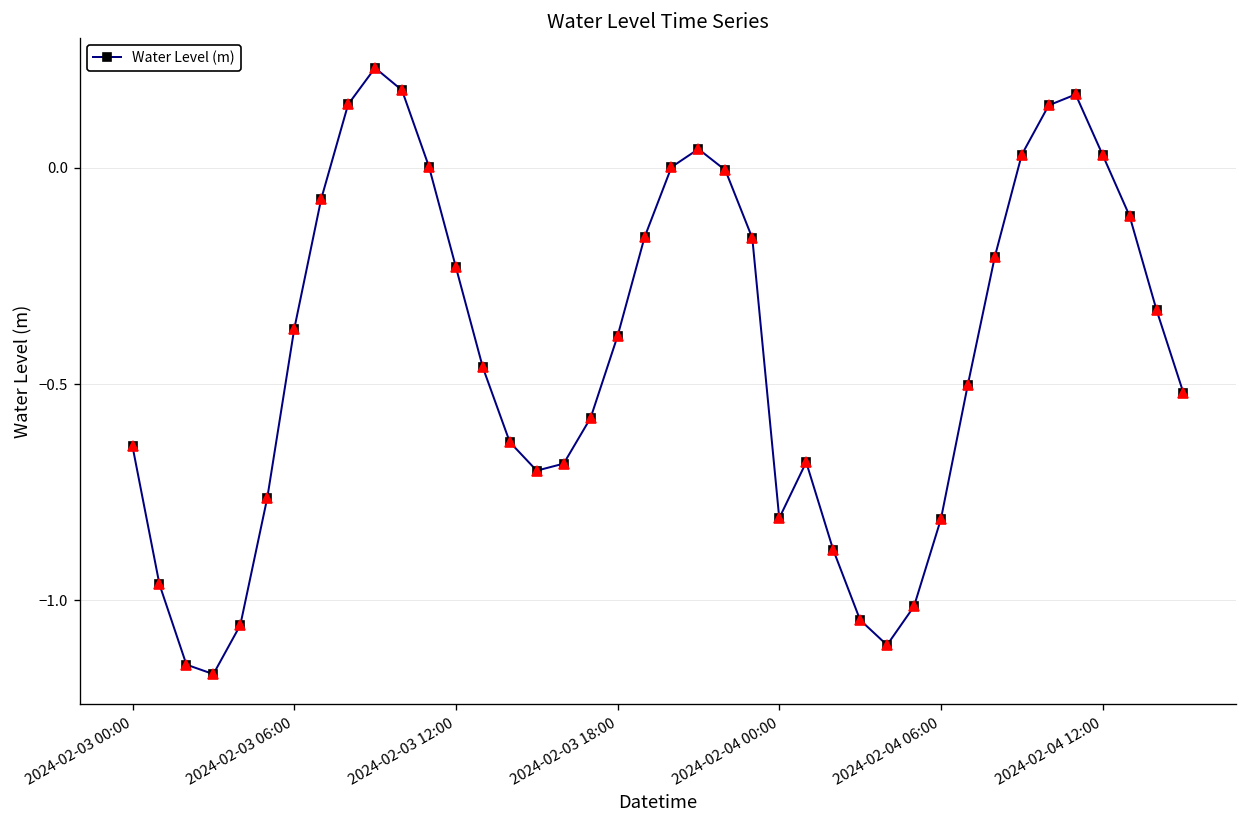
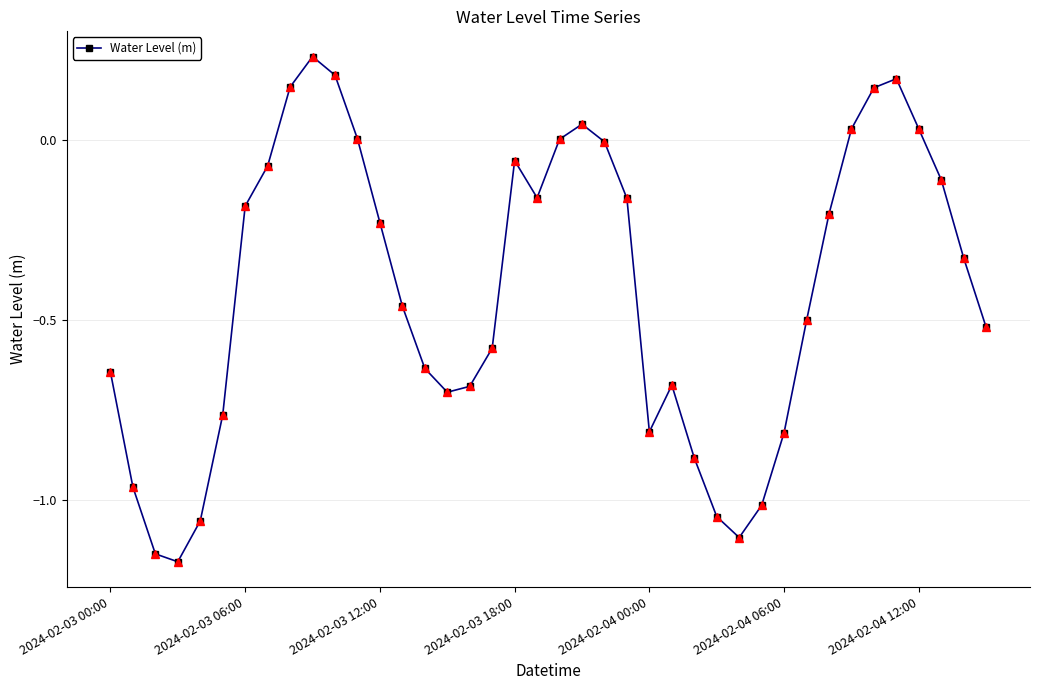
  {
    "2024-02-03 00:00": -0.64,
-   "2024-02-03 06:00": -0.37,
+   "2024-02-03 06:00": -0.18,
    "2024-02-03 12:00": -0.23,
-   "2024-02-03 18:00": -0.39,
+   "2024-02-03 18:00": -0.06,
    "2024-02-04 00:00": -0.81,
    "2024-02-04 06:00": -0.81,
    "2024-02-04 12:00": 0.03
  }
